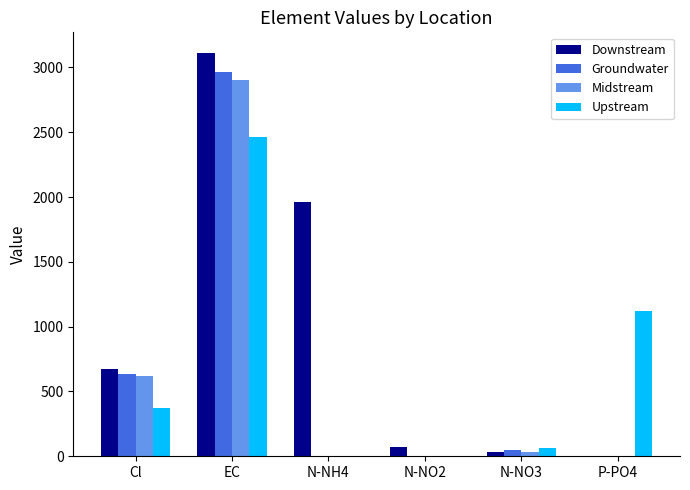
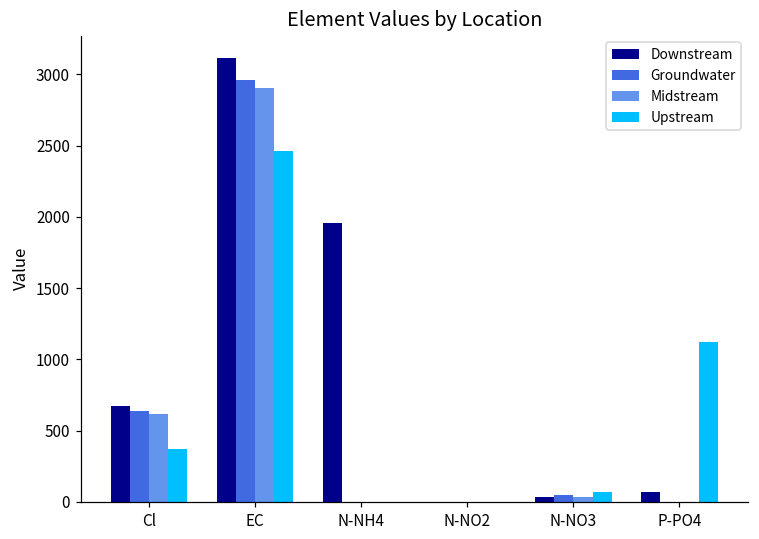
  {
    "Downstream": {
      "Cl": 670,
      "EC": 3120,
      "N-NH4": 1960,
-     "N-NO2": 70,
+     "N-NO2": 0,
      "N-NO3": 40,
-     "P-PO4": 0
+     "P-PO4": 70
    },
    "Upstream": {
      "Cl": 370,
      "EC": 2460,
      "N-NO3": 70,
      "P-PO4": 1120
    }
  }
